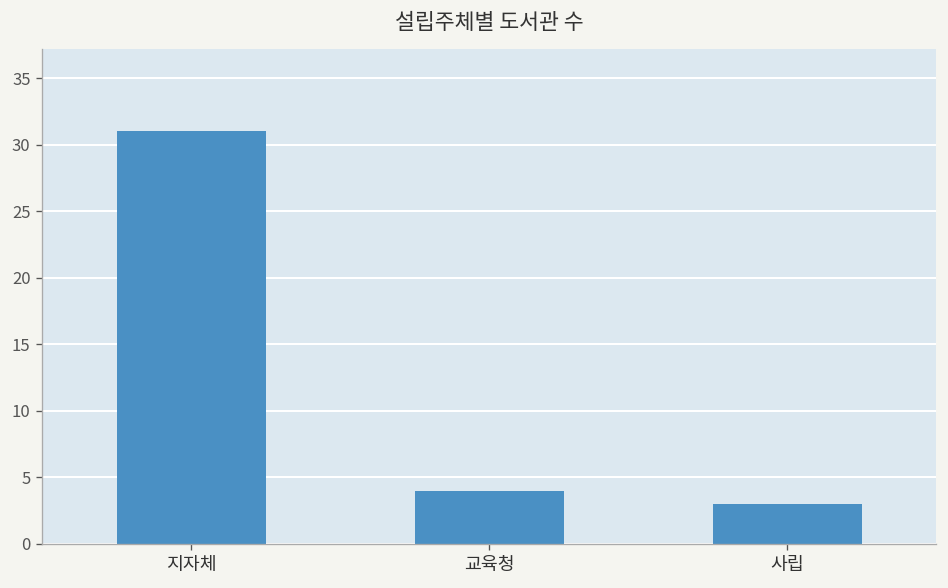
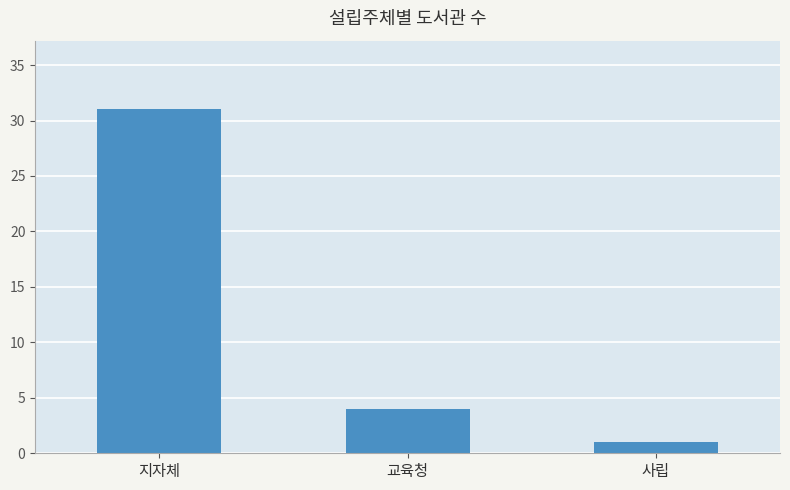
  {
    "지자체": 31,
    "교육청": 4,
-   "사립": 3
+   "사립": 1
  }
